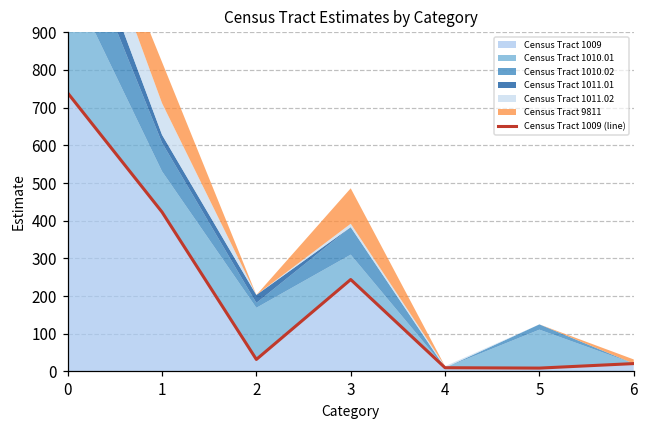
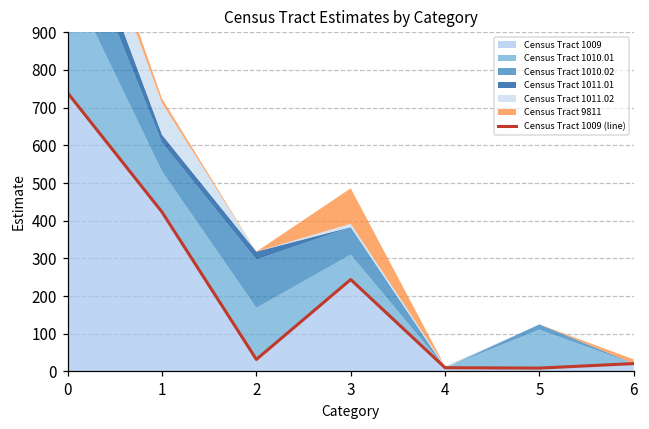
  {
    "Census Tract 1010.01": {
      "1": 110,
      "2": 140,
      "3": 70,
      "5": 100
    },
    "Census Tract 1010.02": {
      "1": 80,
-     "2": 10
+     "2": 130
    },
    "Census Tract 1011.01": {
      "1": 20
    },
    "Census Tract 9811": {
-     "1": 110,
+     "1": 10,
      "3": 90,
      "6": 10
    }
  }
